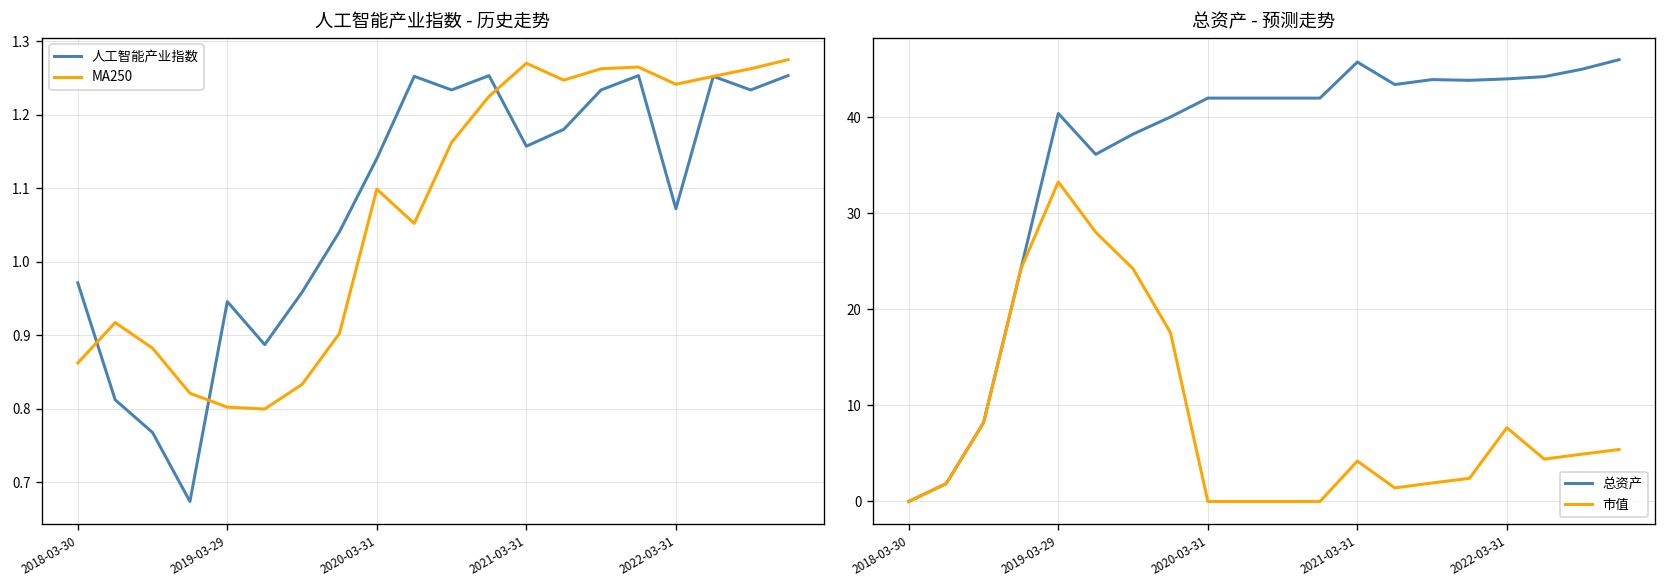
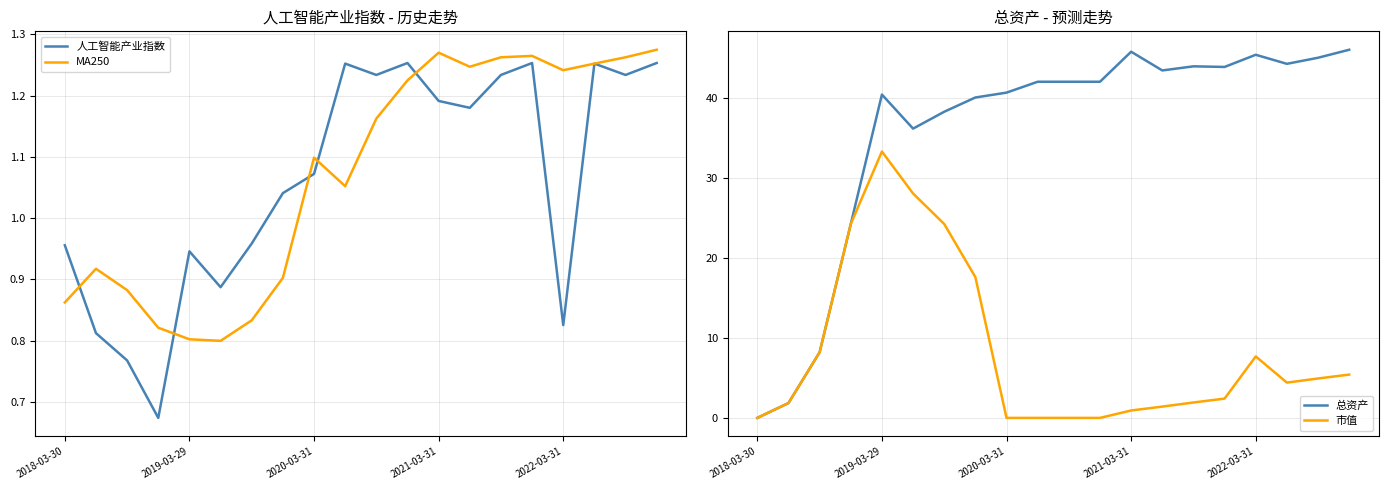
  {
    "人工智能产业指数 - 历史走势": {
      "人工智能产业指数": {
-       "2018-03-30": 0.97,
+       "2018-03-30": 0.96,
        "2019-03-29": 0.95,
-       "2020-03-31": 1.14,
-       "2021-03-31": 1.16,
-       "2022-03-31": 1.07
+       "2020-03-31": 1.07,
+       "2021-03-31": 1.19,
+       "2022-03-31": 0.83
      },
      "MA250": {
        "2018-03-30": 0.86,
        "2019-03-29": 0.80,
        "2020-03-31": 1.10,
        "2021-03-31": 1.27,
        "2022-03-31": 1.24
      }
    },
    "总资产 - 预测走势": {
      "总资产": {
        "2019-03-29": 40,
-       "2020-03-31": 42,
+       "2020-03-31": 41,
        "2021-03-31": 46,
-       "2022-03-31": 44
+       "2022-03-31": 45
      },
      "市值": {
        "2019-03-29": 33,
        "2020-03-31": 0,
-       "2021-03-31": 4,
+       "2021-03-31": 1,
        "2022-03-31": 8
      }
    }
  }
